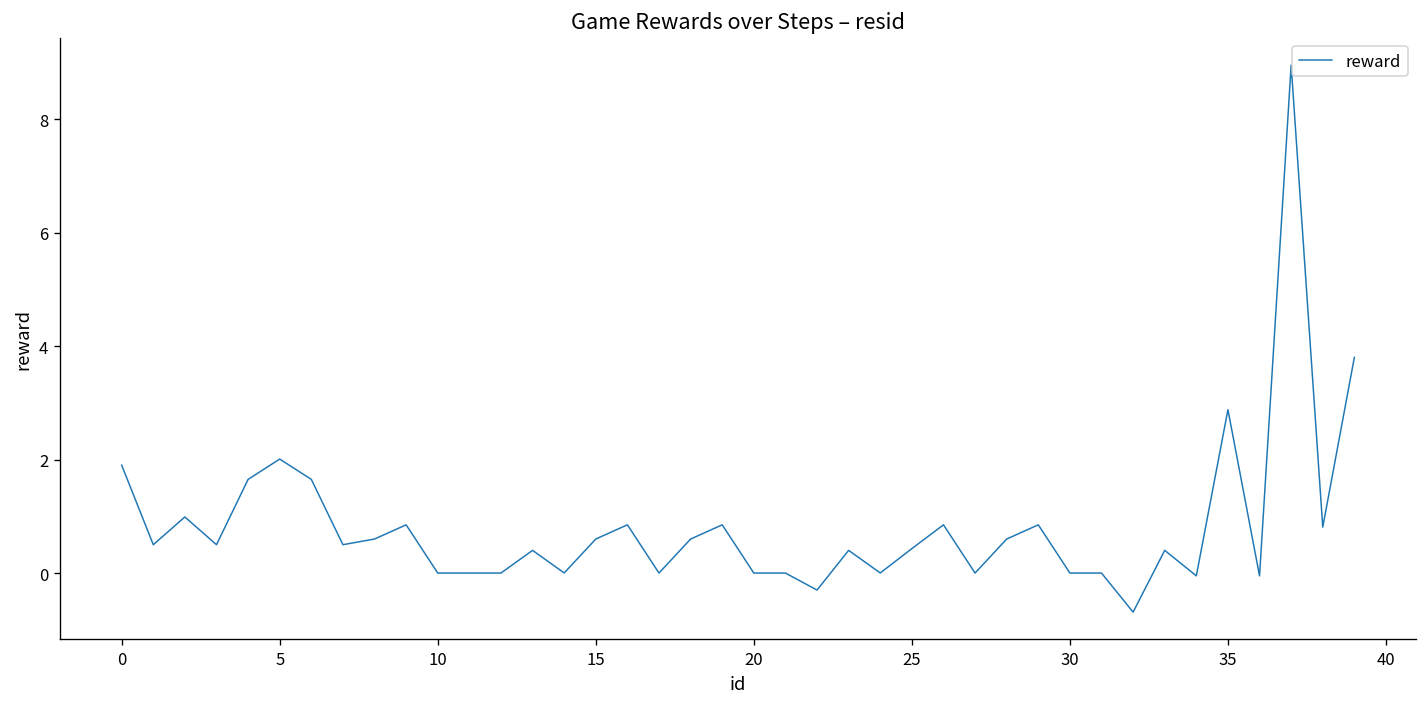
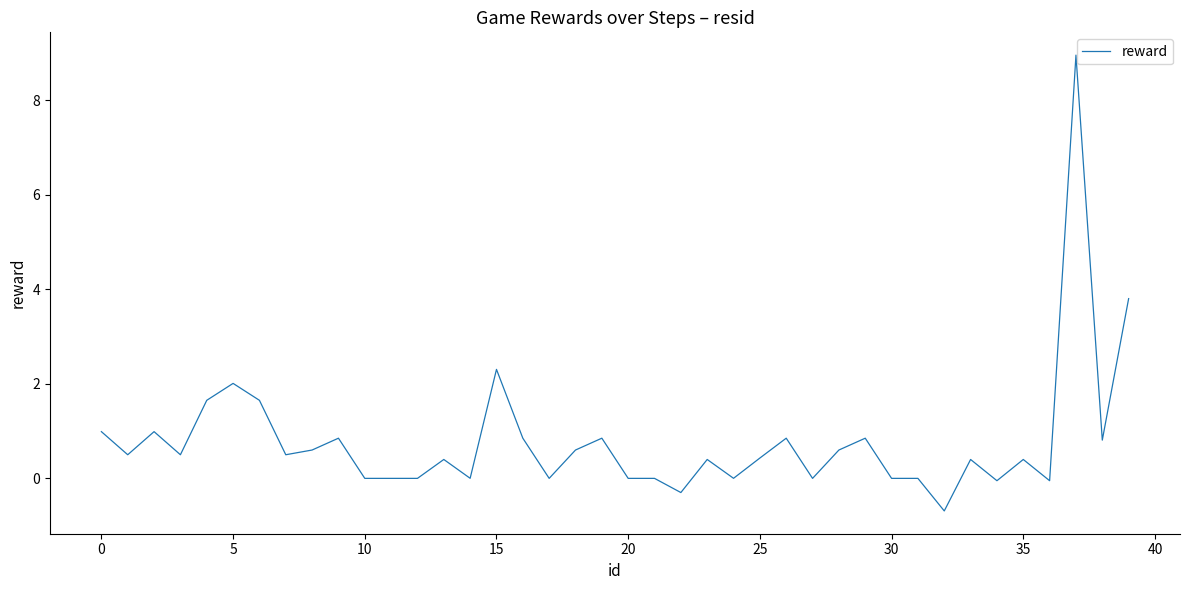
  {
-   "0": 1.9,
+   "0": 1.0,
    "5": 2.0,
    "10": 0.0,
-   "15": 0.6,
+   "15": 2.3,
    "20": 0.0,
    "25": 0.4,
    "30": 0.0,
-   "35": 2.9
+   "35": 0.4
  }
